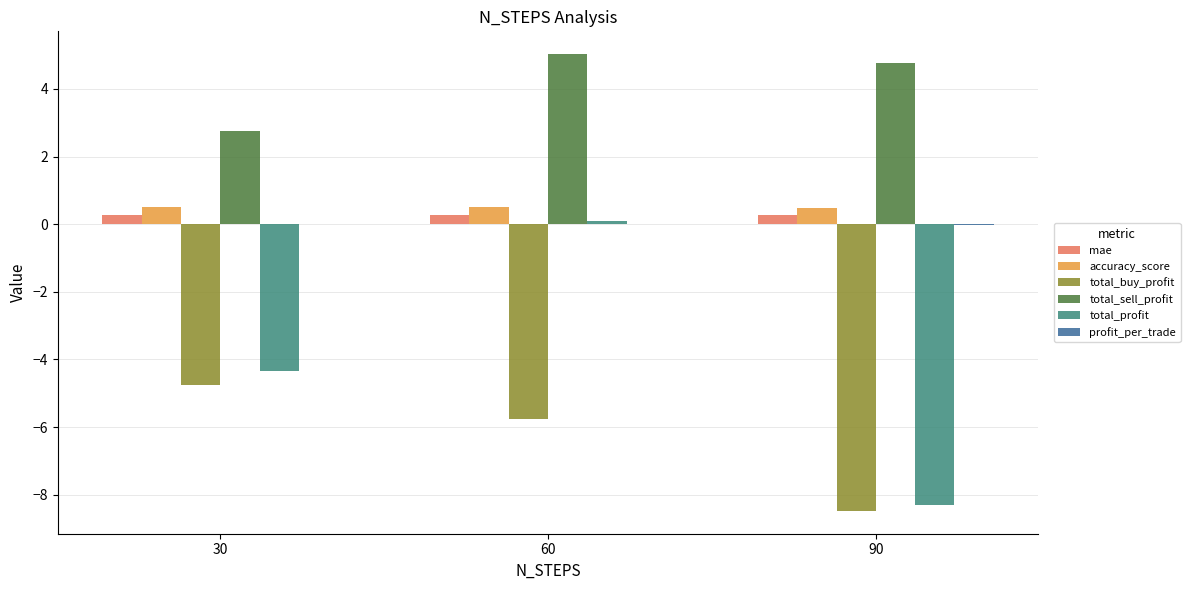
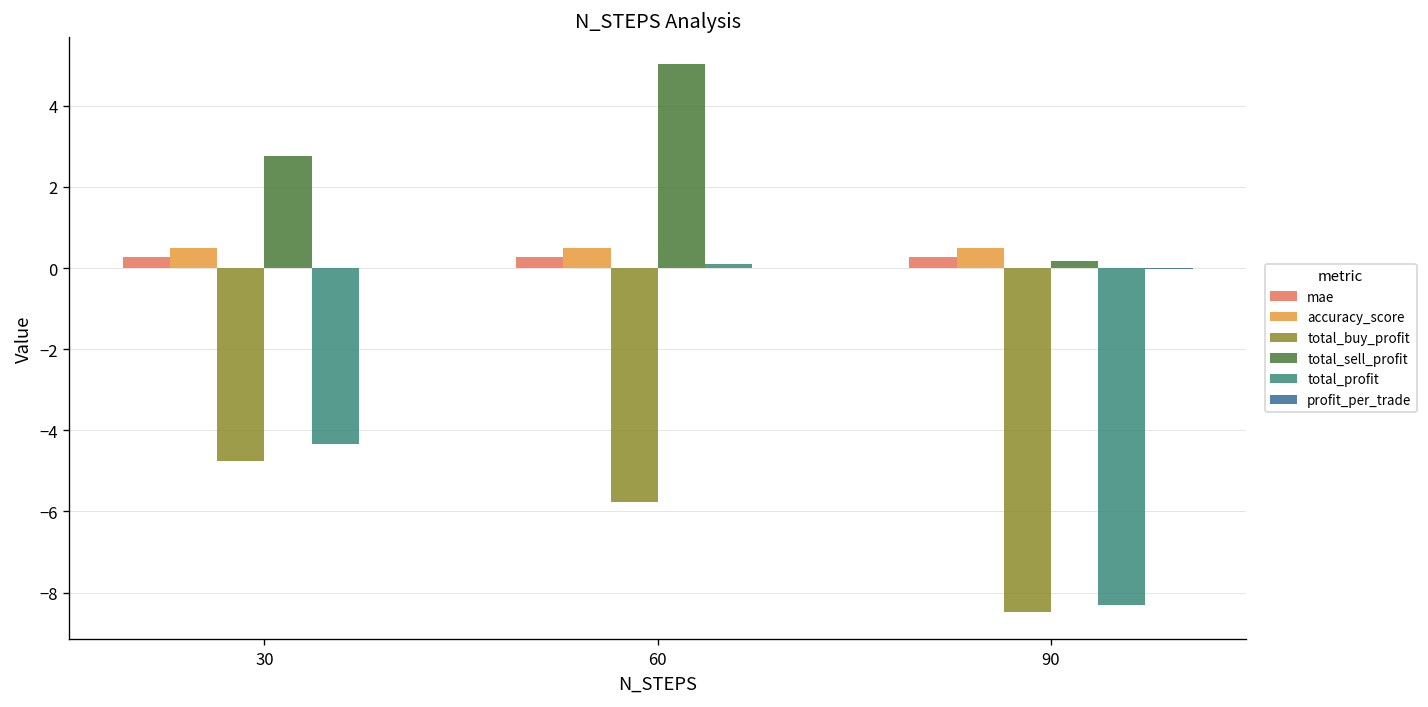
  {
    "total_buy_profit": {
      "30": -4.8,
      "60": -5.8,
      "90": -8.5
    },
    "total_sell_profit": {
      "30": 2.8,
      "60": 5.0,
-     "90": 4.8
+     "90": 0.2
    }
  }
